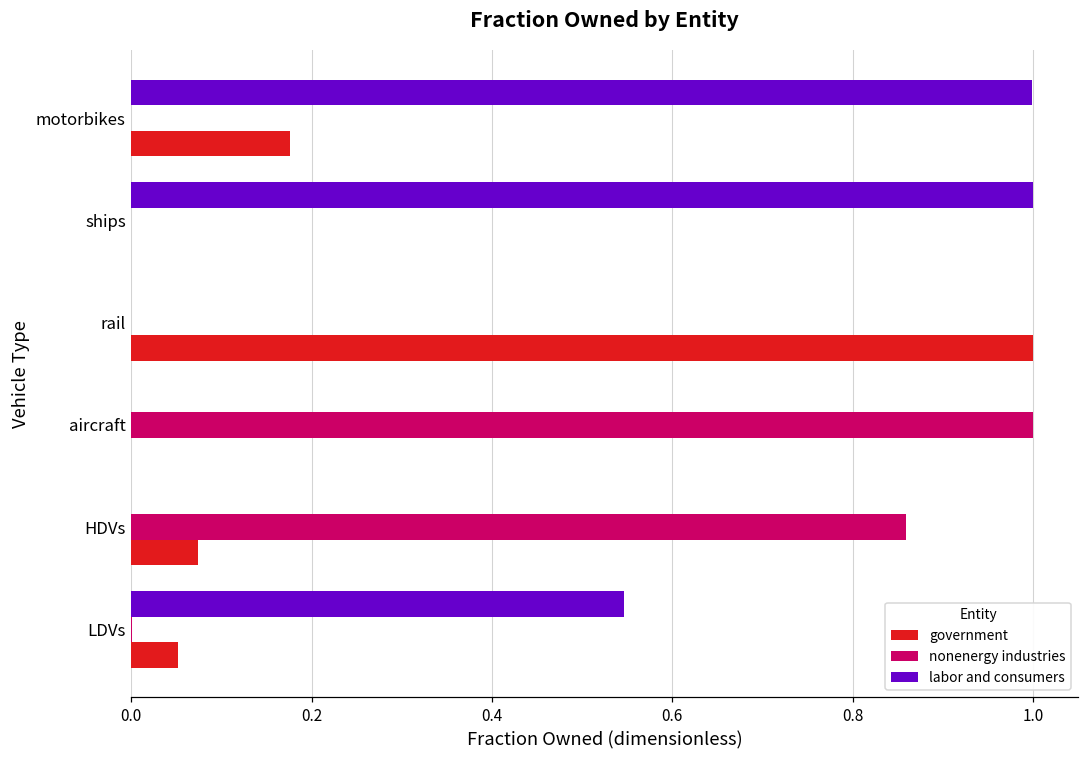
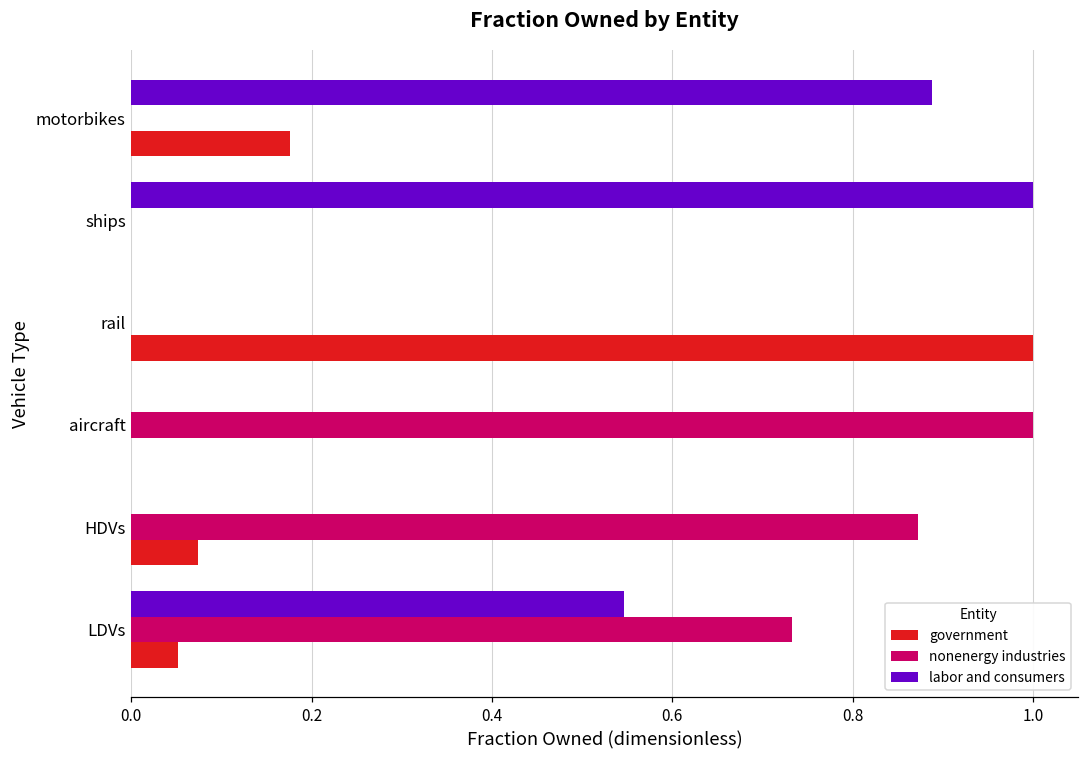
  {
    "government": {
      "motorbikes": 0.18,
      "ships": 0.00,
      "rail": 1.00,
      "aircraft": 0.00,
      "HDVs": 0.07,
      "LDVs": 0.05
    },
    "nonenergy industries": {
      "motorbikes": 0.00,
      "ships": 0.00,
      "rail": 0.00,
      "aircraft": 1.00,
-     "HDVs": 0.86,
-     "LDVs": 0.00
+     "HDVs": 0.87,
+     "LDVs": 0.73
    },
    "labor and consumers": {
-     "motorbikes": 1.00,
+     "motorbikes": 0.89,
      "ships": 1.00,
      "rail": 0.00,
      "aircraft": 0.00,
      "HDVs": 0.00,
      "LDVs": 0.55
    }
  }
